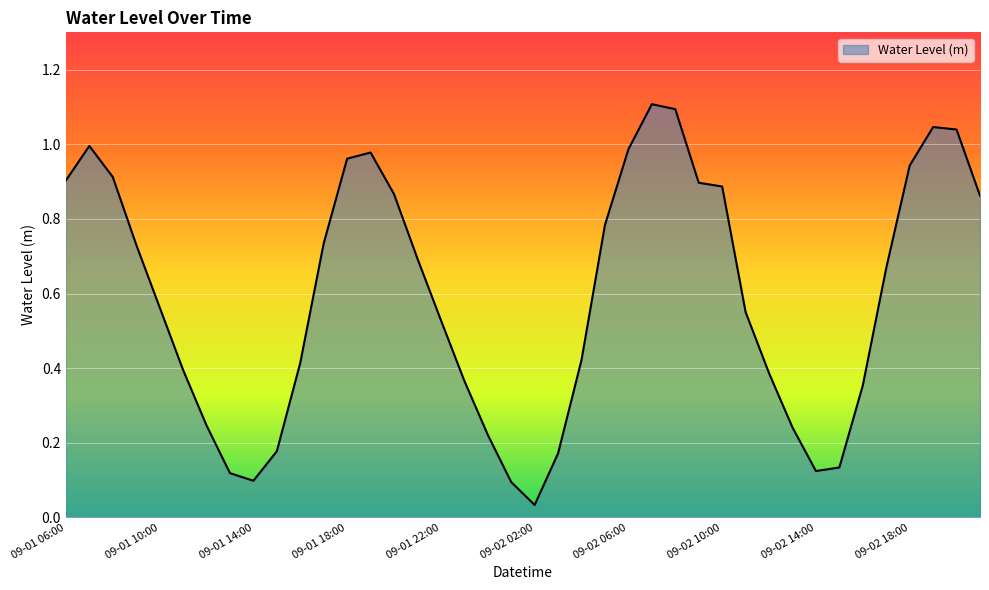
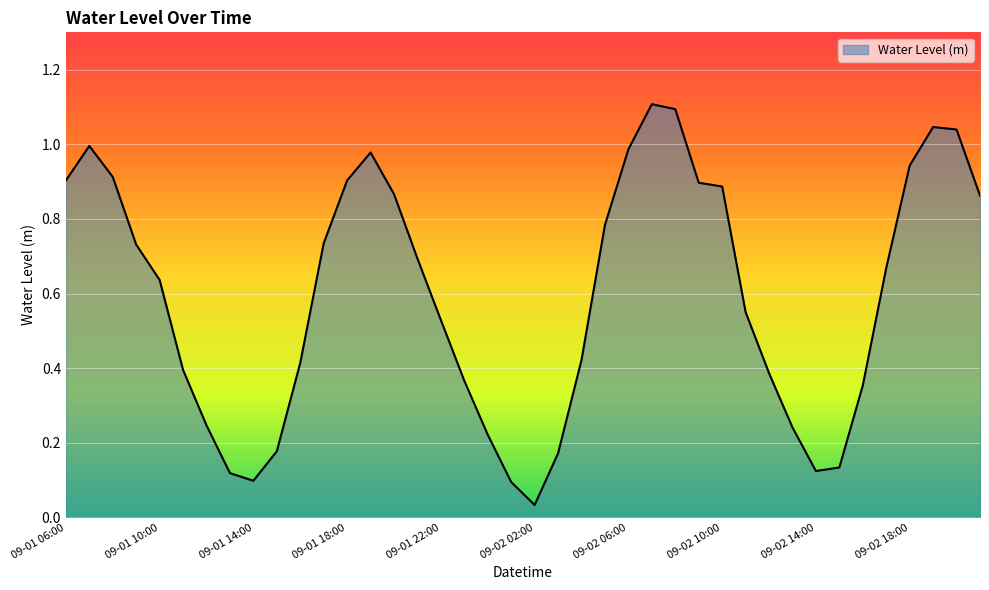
  {
    "09-01 06:00": 0.90,
-   "09-01 10:00": 0.56,
+   "09-01 10:00": 0.64,
    "09-01 14:00": 0.10,
-   "09-01 18:00": 0.96,
+   "09-01 18:00": 0.90,
    "09-01 22:00": 0.53,
    "09-02 02:00": 0.03,
    "09-02 06:00": 0.99,
    "09-02 10:00": 0.89,
    "09-02 14:00": 0.12,
    "09-02 18:00": 0.94
  }
